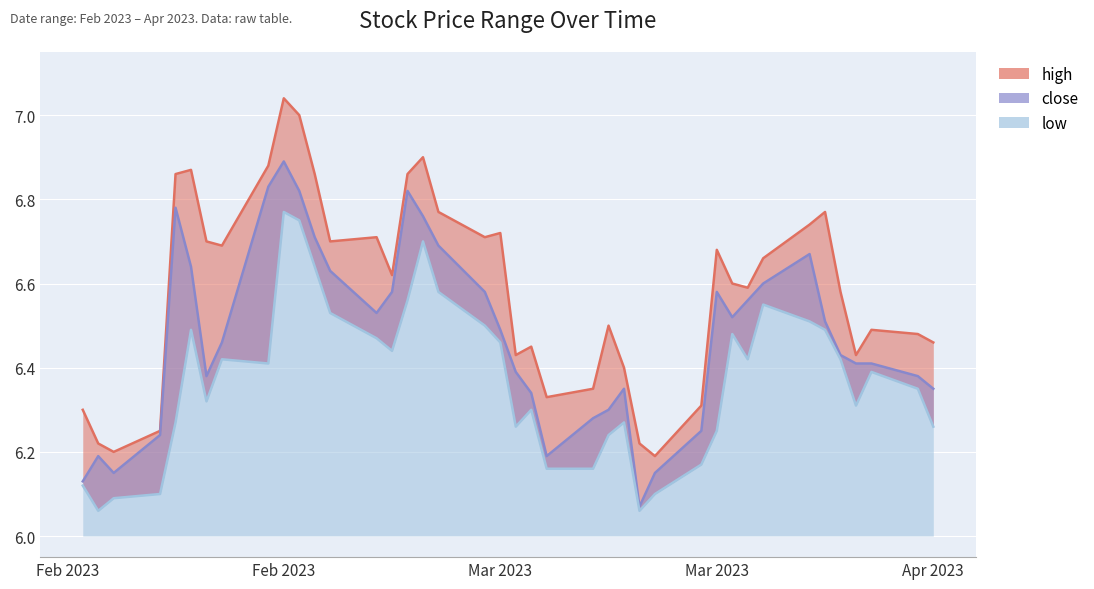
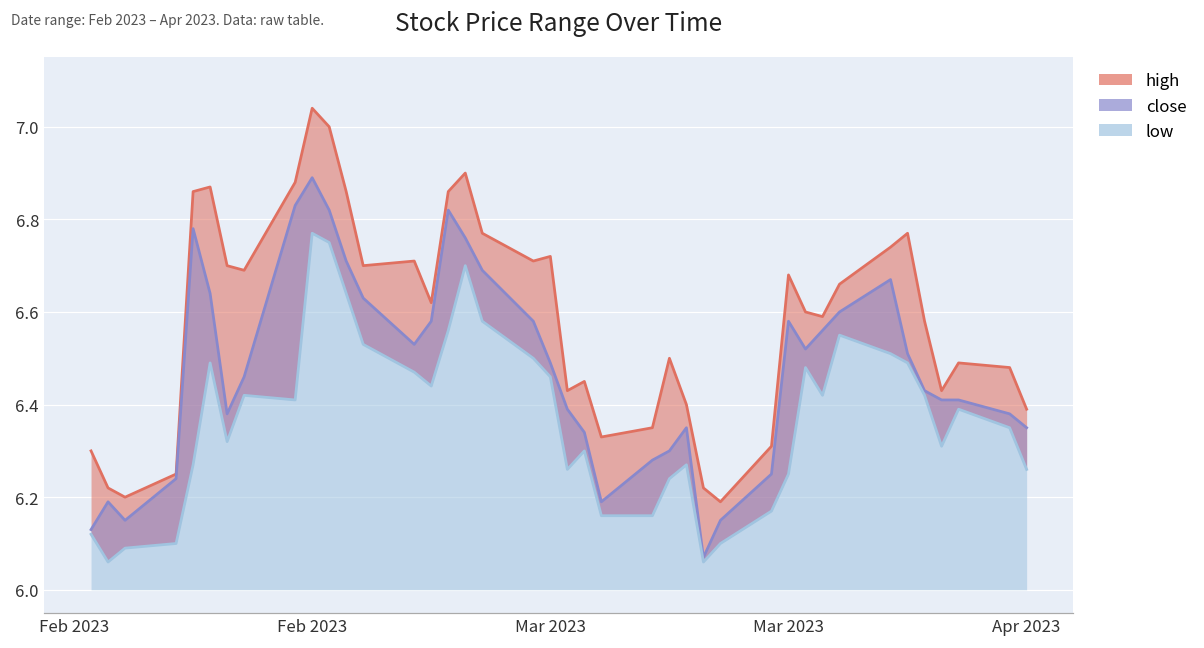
  {
    "high": {
      "Feb 2023": 7.04,
-     "Apr 2023": 6.46
+     "Apr 2023": 6.39
    }
  }
